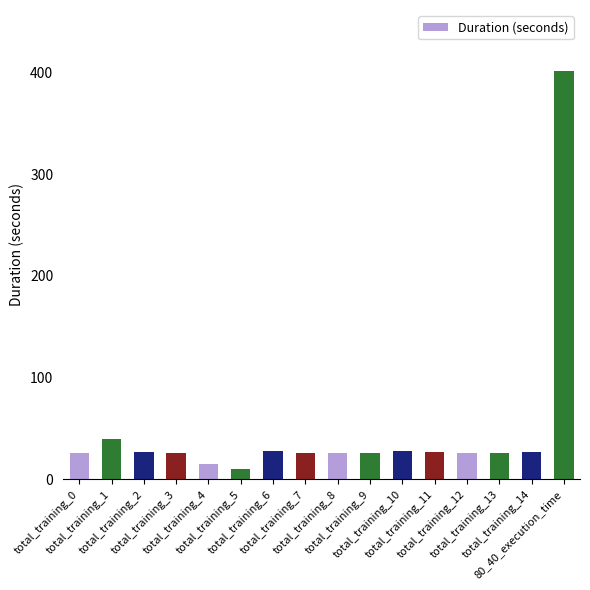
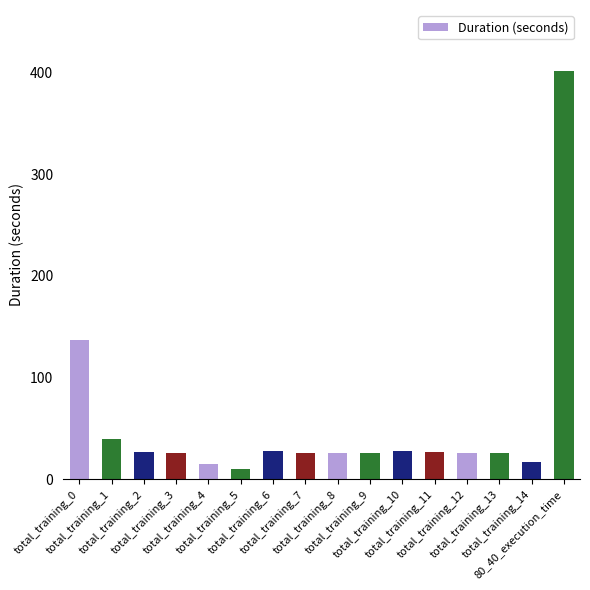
  {
-   "total_training_0": 26,
+   "total_training_0": 137,
    "total_training_1": 39,
    "total_training_2": 27,
    "total_training_3": 26,
    "total_training_4": 15,
    "total_training_5": 10,
    "total_training_6": 28,
    "total_training_7": 26,
    "total_training_8": 26,
    "total_training_9": 26,
    "total_training_10": 28,
    "total_training_11": 27,
    "total_training_12": 26,
    "total_training_13": 26,
-   "total_training_14": 27,
+   "total_training_14": 17,
    "80_40_execution_time": 401
  }
